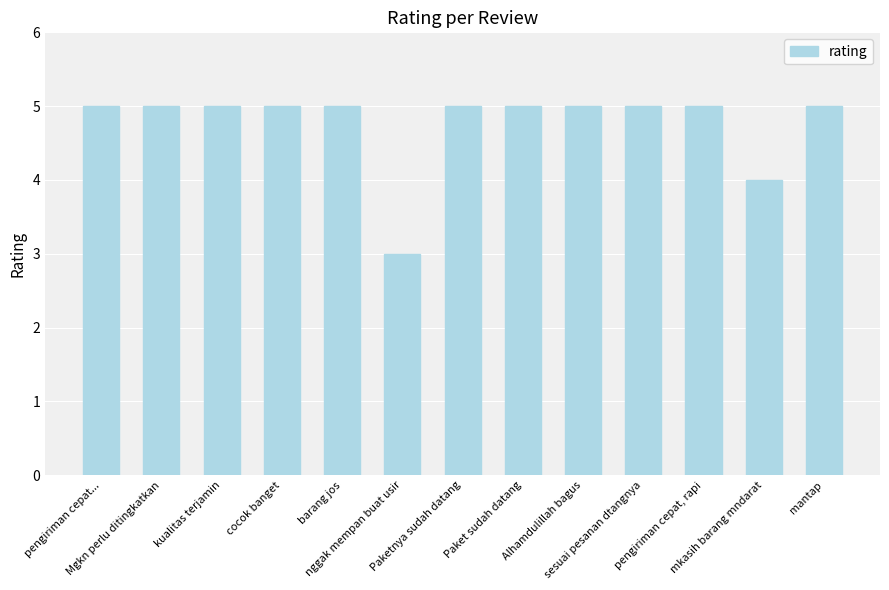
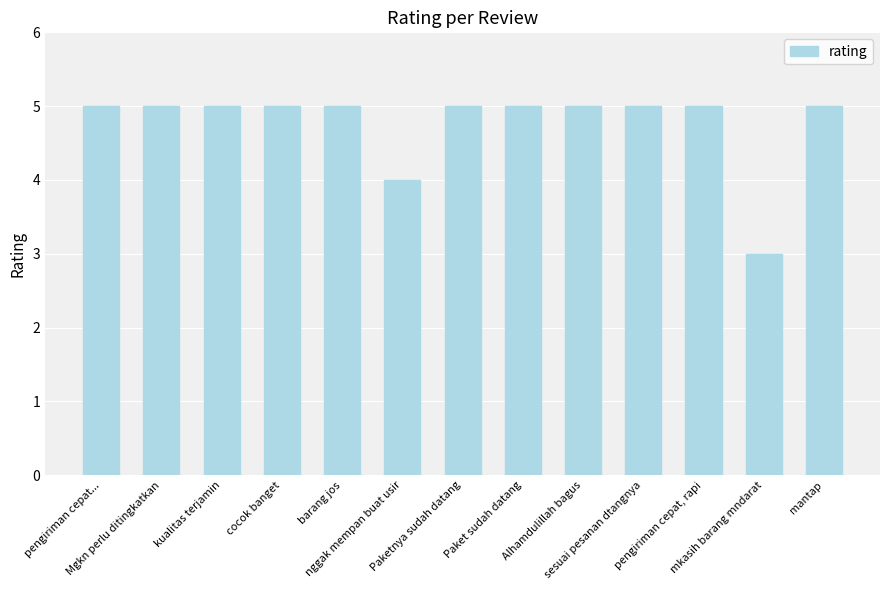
  {
    "pengiriman cepat...": 5,
    "Mgkn perlu ditingkatkan": 5,
    "kualitas terjamin": 5,
    "cocok banget": 5,
    "barang jos": 5,
-   "nggak mempan buat usir": 3,
+   "nggak mempan buat usir": 4,
    "Paketnya sudah datang": 5,
    "Paket sudah datang": 5,
    "Alhamdulillah bagus": 5,
    "sesuai pesanan dtangnya": 5,
    "pengiriman cepat, rapi": 5,
-   "mkasih barang mndarat": 4,
+   "mkasih barang mndarat": 3,
    "mantap": 5
  }
